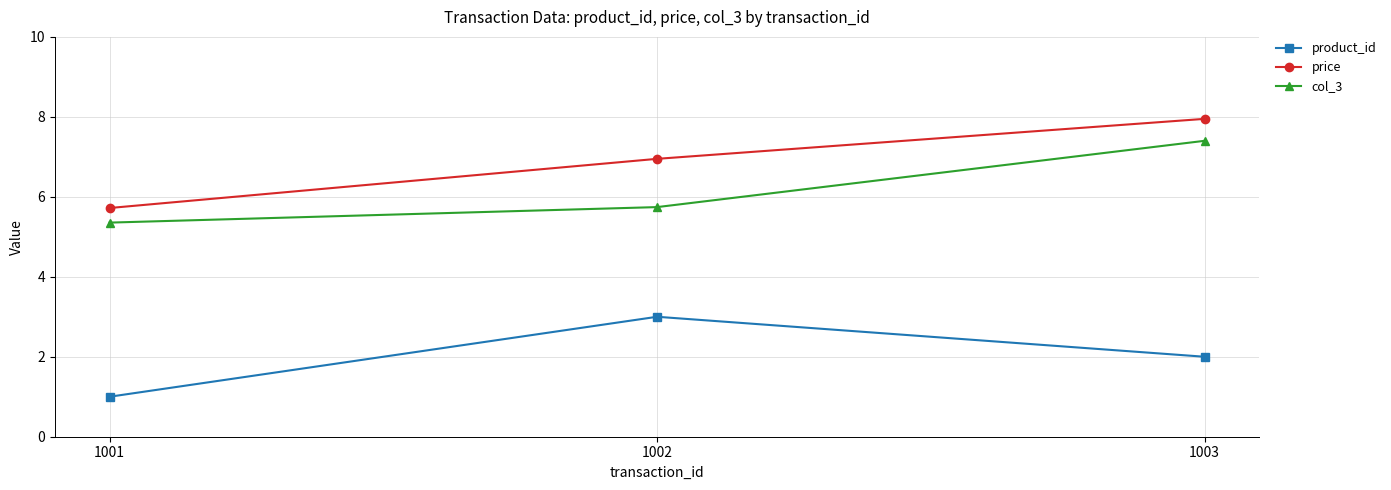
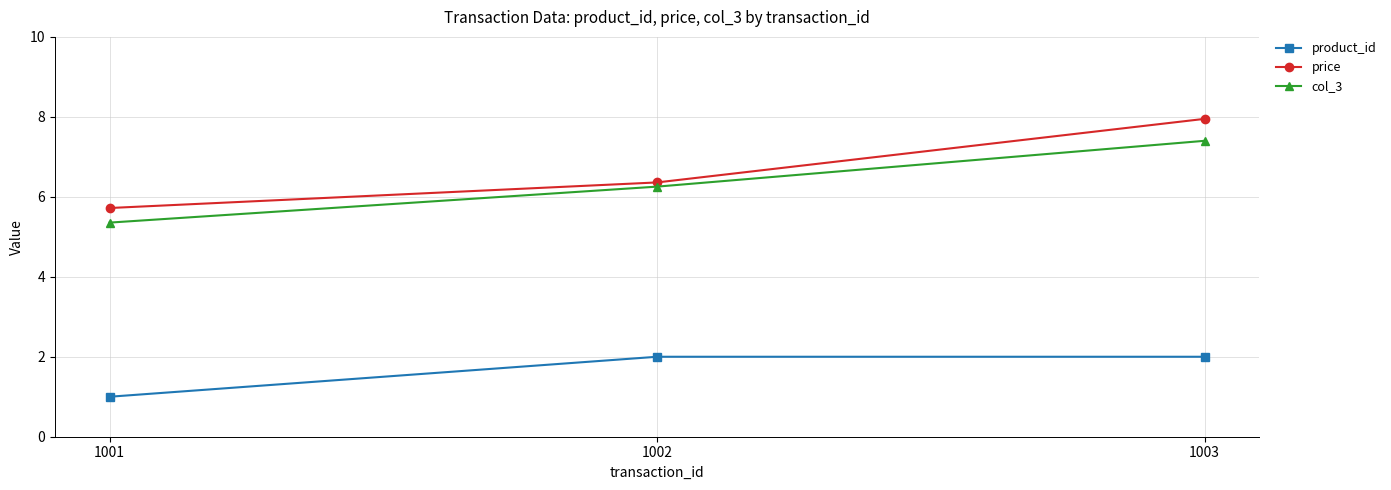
  {
    "product_id": {
      "1001": 1,
-     "1002": 3,
+     "1002": 2,
      "1003": 2
    },
    "price": {
      "1001": 5.7,
-     "1002": 7.0,
+     "1002": 6.4,
      "1003": 8.0
    },
    "col_3": {
      "1001": 5.4,
-     "1002": 5.7,
+     "1002": 6.3,
      "1003": 7.4
    }
  }
